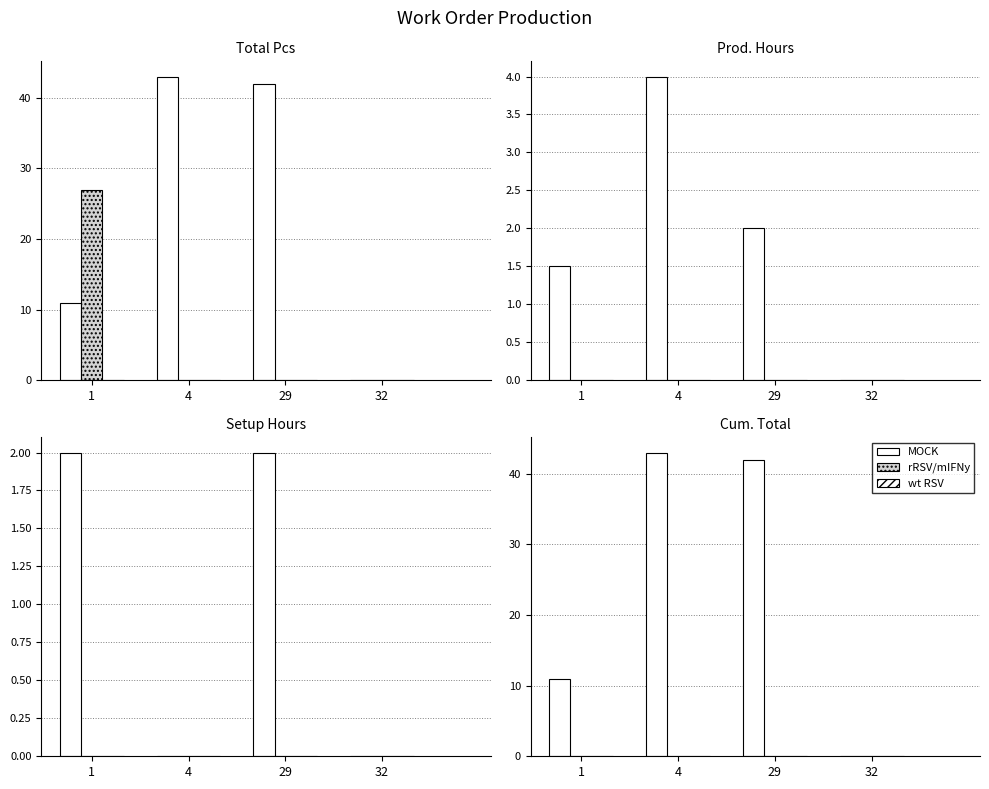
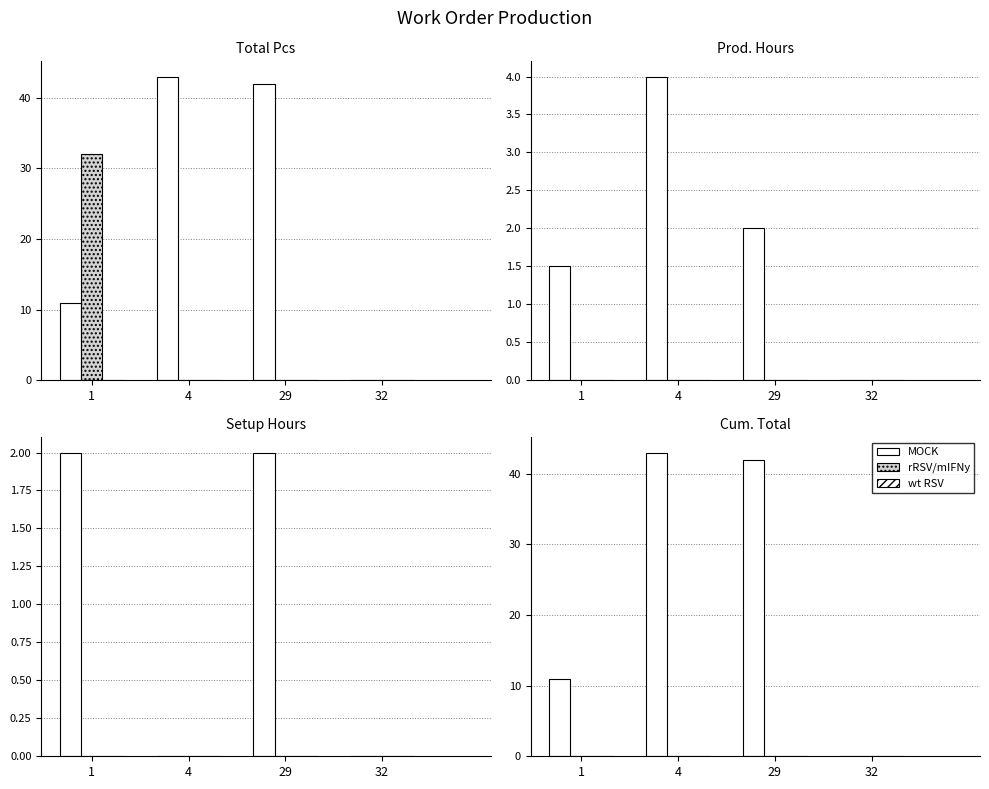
  {
    "Total Pcs": {
      "rRSV/mIFNy": {
-       "1": 27,
+       "1": 32,
        "4": 0,
        "29": 0,
        "32": 0
      }
    },
    "Prod. Hours": {
      "rRSV/mIFNy": {
        "1": 0.0,
        "4": 0.0,
        "29": 0.0,
        "32": 0.0
      }
    },
    "Setup Hours": {
      "rRSV/mIFNy": {
        "1": 0.00,
        "4": 0.00,
        "29": 0.00,
        "32": 0.00
      }
    },
    "Cum. Total": {
      "rRSV/mIFNy": {
        "1": 0,
        "4": 0,
        "29": 0,
        "32": 0
      }
    }
  }
